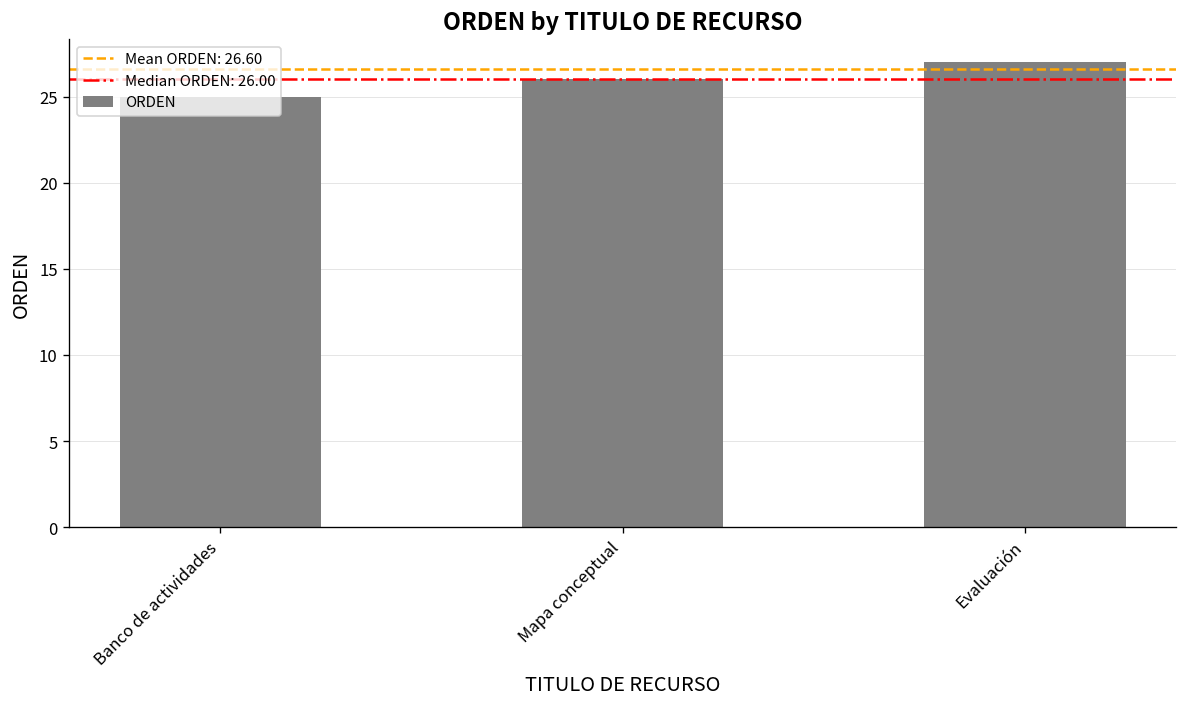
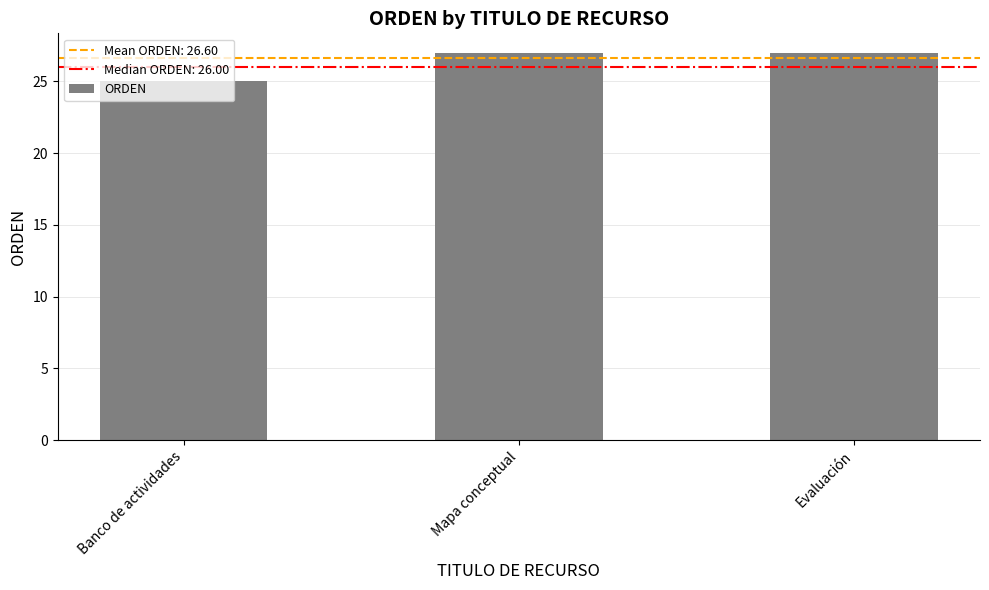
  {
-   "Mapa conceptual": 26,
+   "Mapa conceptual": 27,
    "Evaluación": 27
  }
